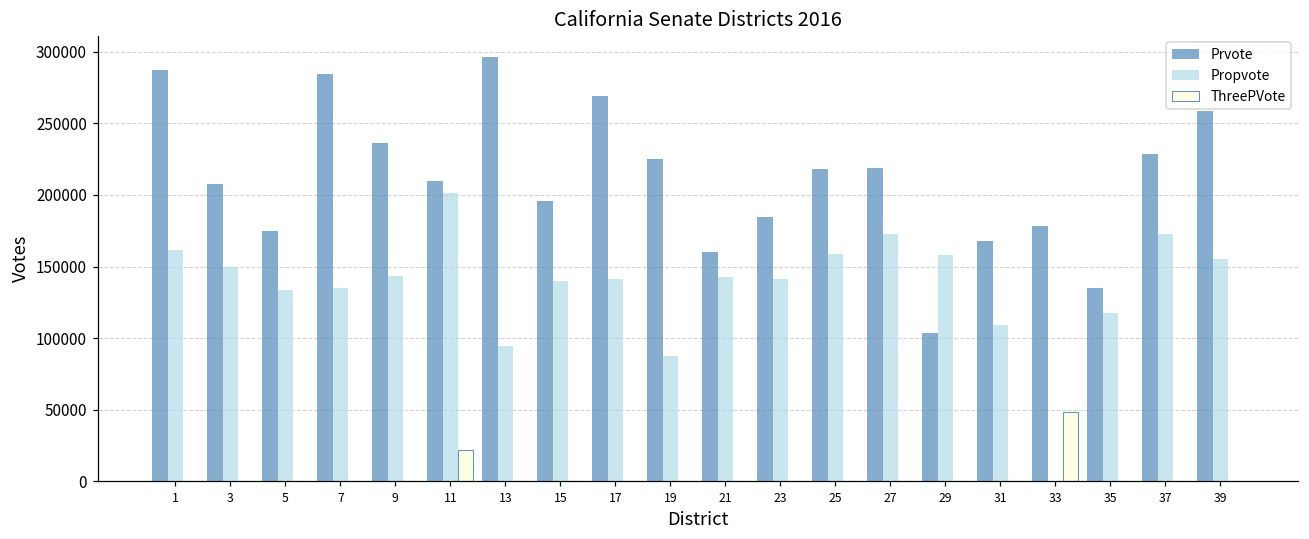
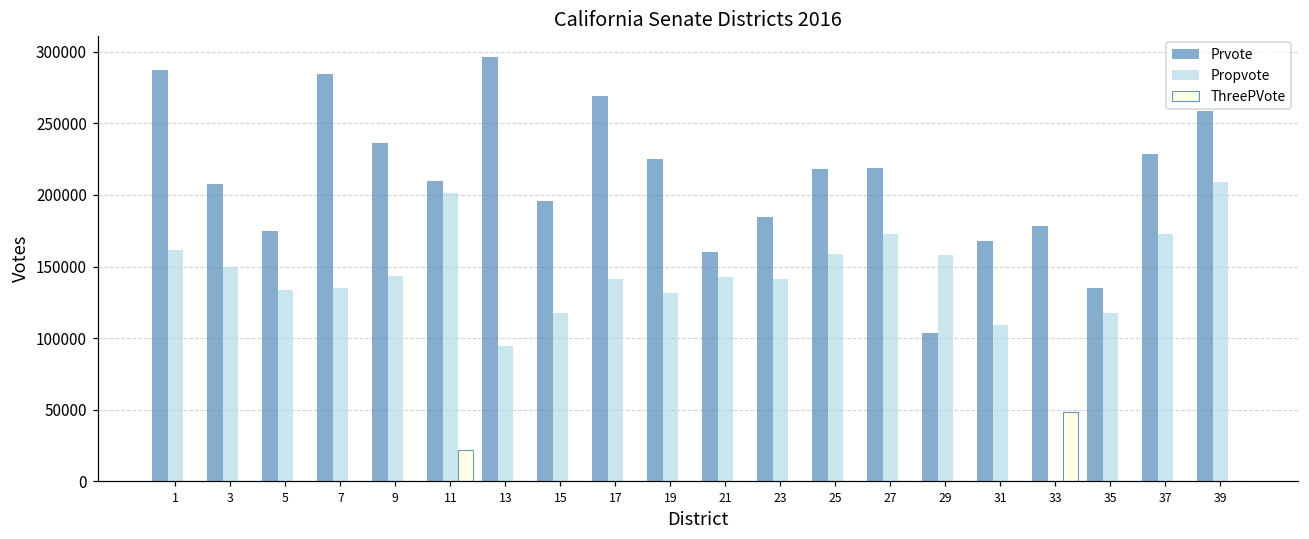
  {
    "Prvote": {
      "1": 287000,
      "3": 208000,
      "5": 175000,
      "7": 284000,
      "9": 236000,
      "11": 209000,
      "13": 296000,
      "15": 196000,
      "17": 269000,
      "19": 225000,
      "21": 160000,
      "23": 184000,
      "25": 218000,
      "27": 219000,
      "29": 104000,
      "31": 168000,
      "33": 178000,
      "35": 135000,
      "37": 228000,
      "39": 259000
    },
    "Propvote": {
      "1": 162000,
      "3": 150000,
      "5": 134000,
      "7": 135000,
      "9": 144000,
      "11": 201000,
      "13": 94000,
-     "15": 140000,
+     "15": 117000,
      "17": 141000,
-     "19": 87000,
+     "19": 132000,
      "21": 143000,
      "23": 142000,
      "25": 159000,
      "27": 173000,
      "29": 158000,
      "31": 109000,
      "33": 0,
      "35": 117000,
      "37": 172000,
-     "39": 155000
+     "39": 209000
    },
    "ThreePVote": {
      "1": 0,
      "3": 0,
      "5": 0,
      "7": 0,
      "9": 0,
      "11": 22000,
      "13": 0,
      "15": 0,
      "17": 0,
      "19": 0,
      "21": 0,
      "23": 0,
      "25": 0,
      "27": 0,
      "29": 0,
      "31": 0,
      "33": 48000,
      "35": 0,
      "37": 0,
      "39": 0
    }
  }
